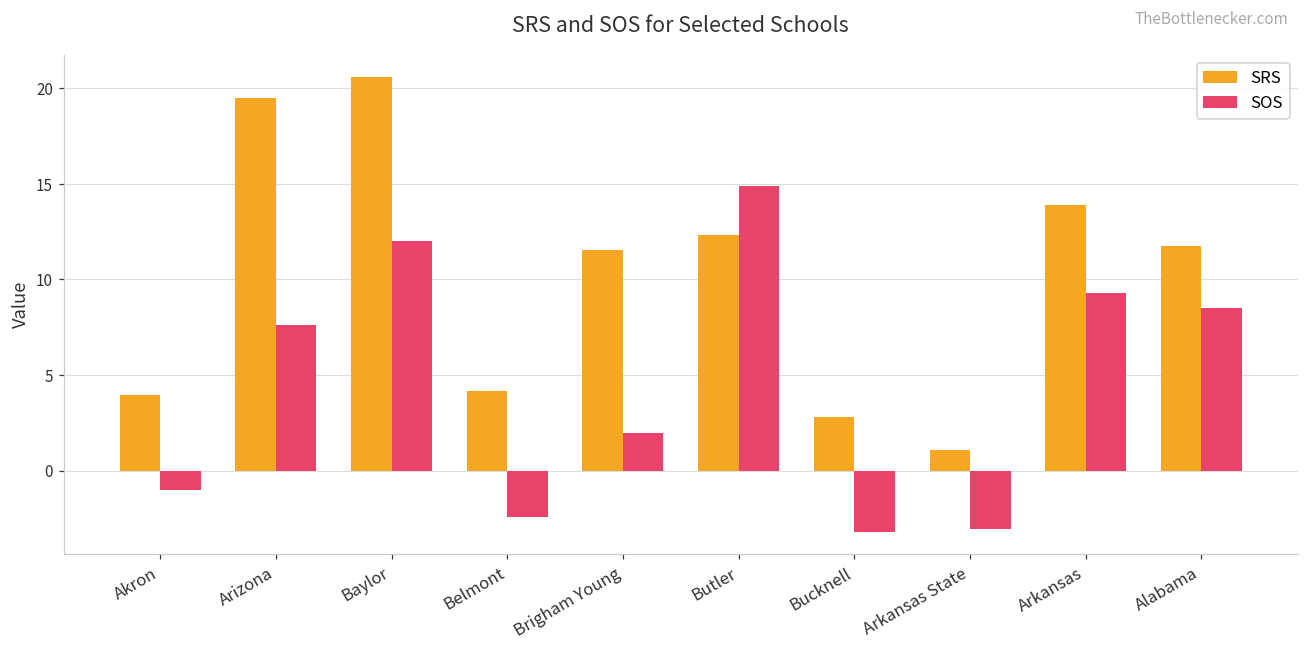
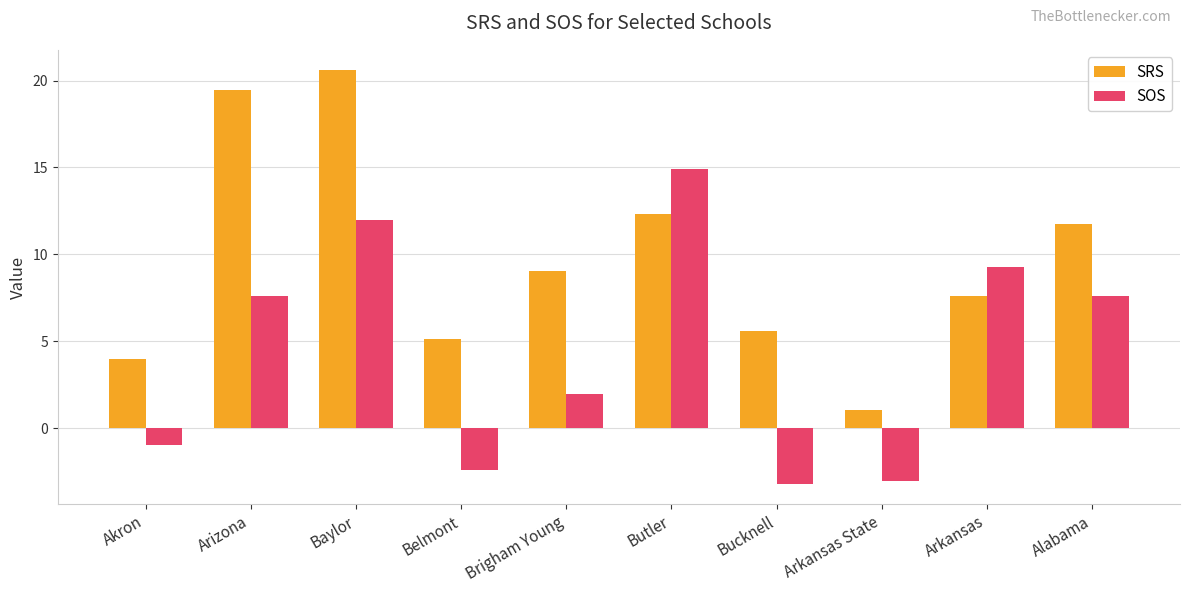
  {
    "SRS": {
      "Akron": 4.0,
      "Arizona": 19.5,
      "Baylor": 20.6,
-     "Belmont": 4.2,
-     "Brigham Young": 11.6,
+     "Belmont": 5.2,
+     "Brigham Young": 9.0,
      "Butler": 12.3,
-     "Bucknell": 2.8,
+     "Bucknell": 5.6,
      "Arkansas State": 1.1,
-     "Arkansas": 13.9,
+     "Arkansas": 7.6,
      "Alabama": 11.8
    },
    "SOS": {
      "Akron": -1.0,
      "Arizona": 7.6,
      "Baylor": 12.0,
      "Belmont": -2.4,
      "Brigham Young": 2.0,
      "Butler": 14.9,
      "Bucknell": -3.2,
      "Arkansas State": -3.0,
      "Arkansas": 9.3,
-     "Alabama": 8.5
+     "Alabama": 7.6
    }
  }
